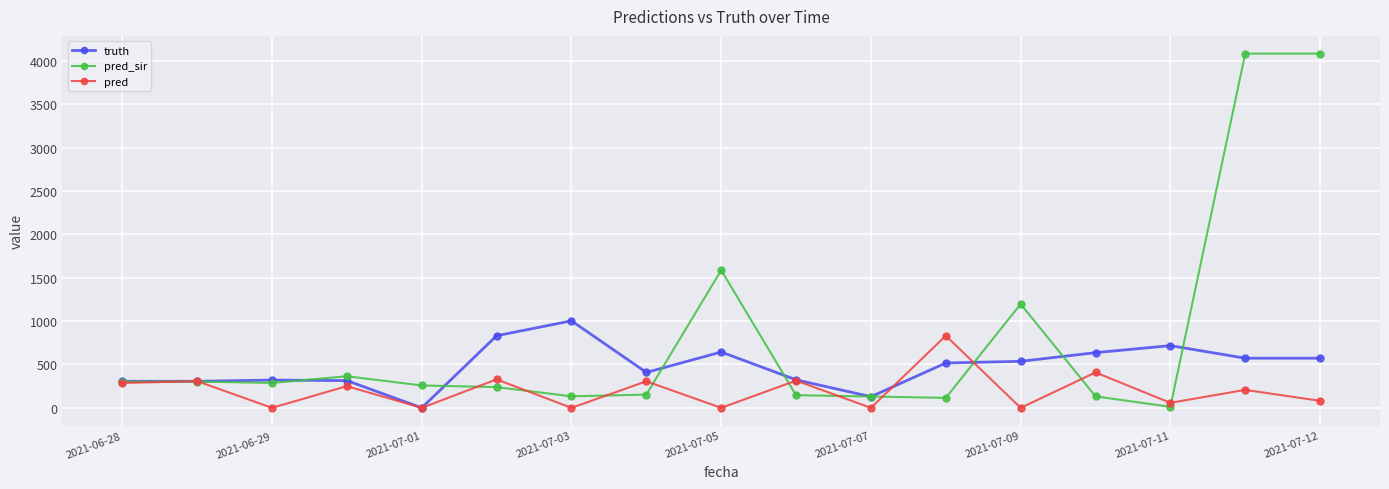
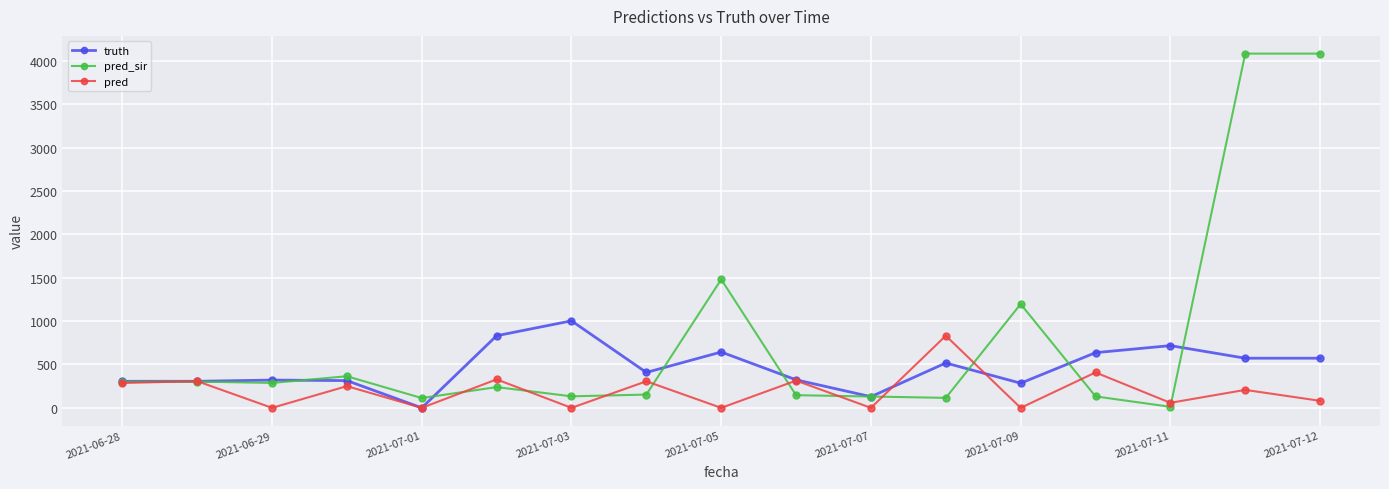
  {
    "truth": {
      "2021-06-29": 300,
      "2021-07-03": 1000,
      "2021-07-05": 600,
-     "2021-07-09": 500,
+     "2021-07-09": 300,
      "2021-07-11": 700
    },
    "pred_sir": {
      "2021-06-29": 300,
-     "2021-07-01": 300,
+     "2021-07-01": 100,
      "2021-07-03": 100,
-     "2021-07-05": 1600,
+     "2021-07-05": 1500,
      "2021-07-09": 1200,
      "2021-07-11": 0
    },
    "pred": {
      "2021-06-29": 0,
      "2021-07-03": 0,
      "2021-07-05": 0,
      "2021-07-07": 0,
      "2021-07-09": 0,
      "2021-07-11": 100
    }
  }
